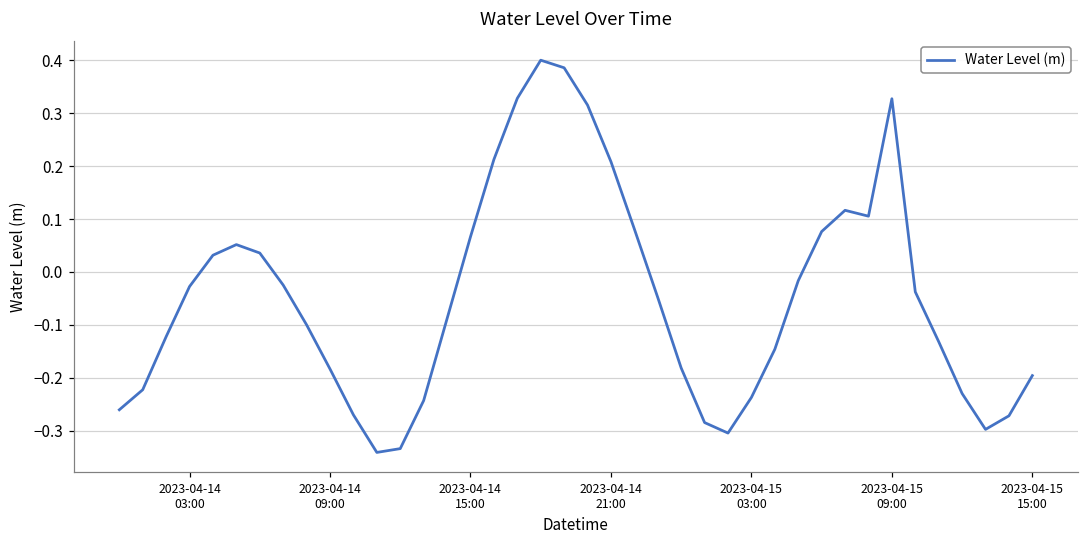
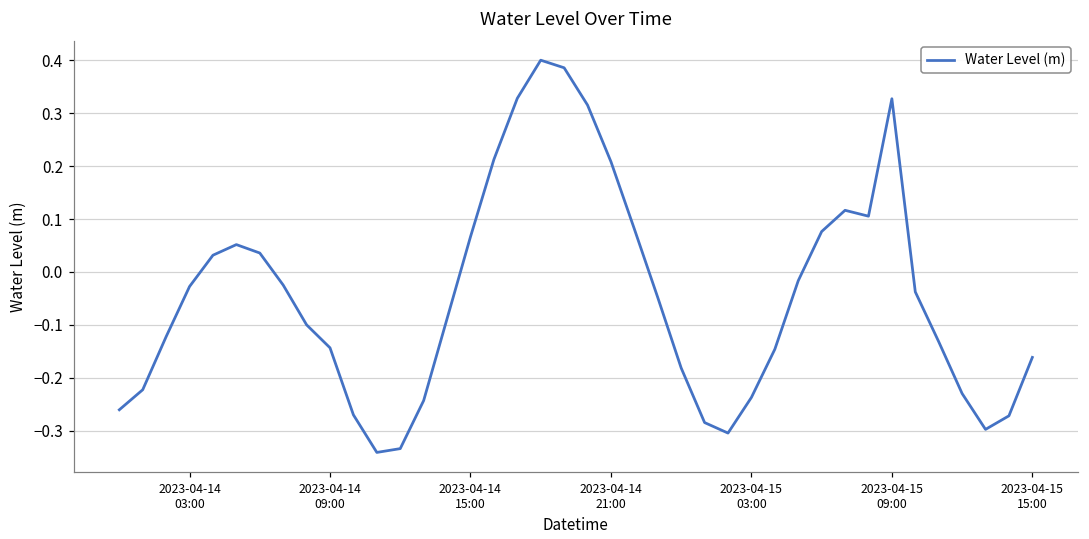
  {
    "2023-04-14 03:00": -0.03,
-   "2023-04-14 09:00": -0.18,
+   "2023-04-14 09:00": -0.14,
    "2023-04-14 15:00": 0.07,
    "2023-04-14 21:00": 0.21,
    "2023-04-15 03:00": -0.24,
    "2023-04-15 09:00": 0.33,
-   "2023-04-15 15:00": -0.20
+   "2023-04-15 15:00": -0.16
  }
